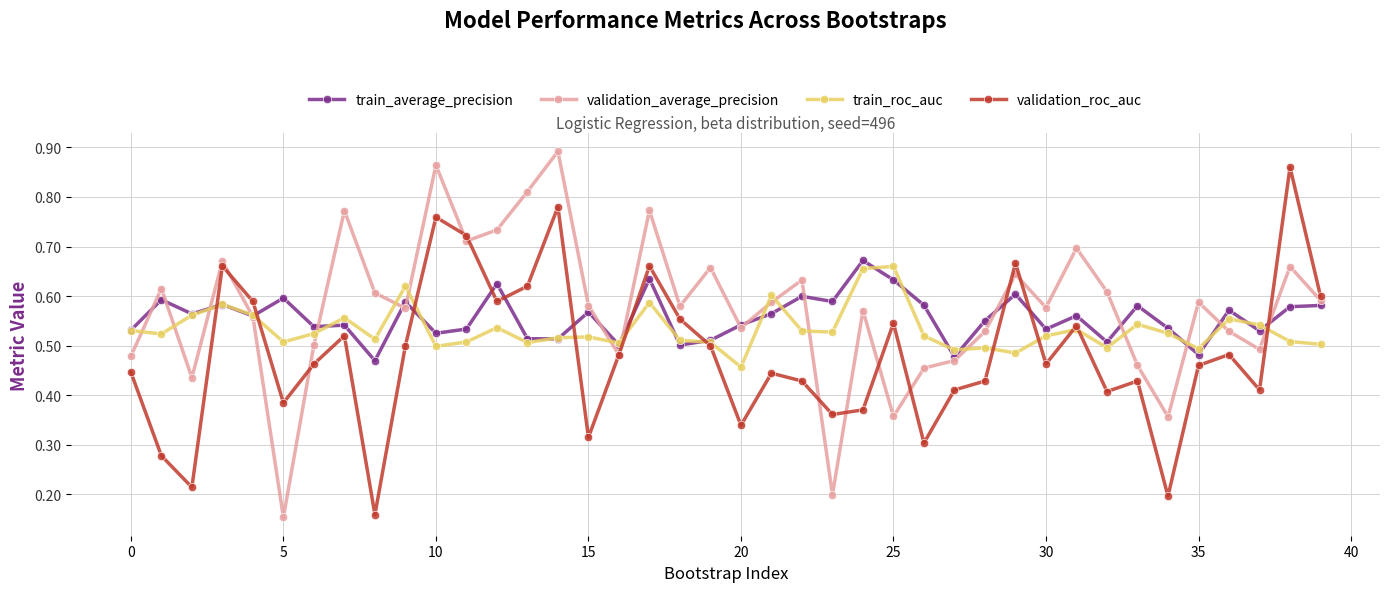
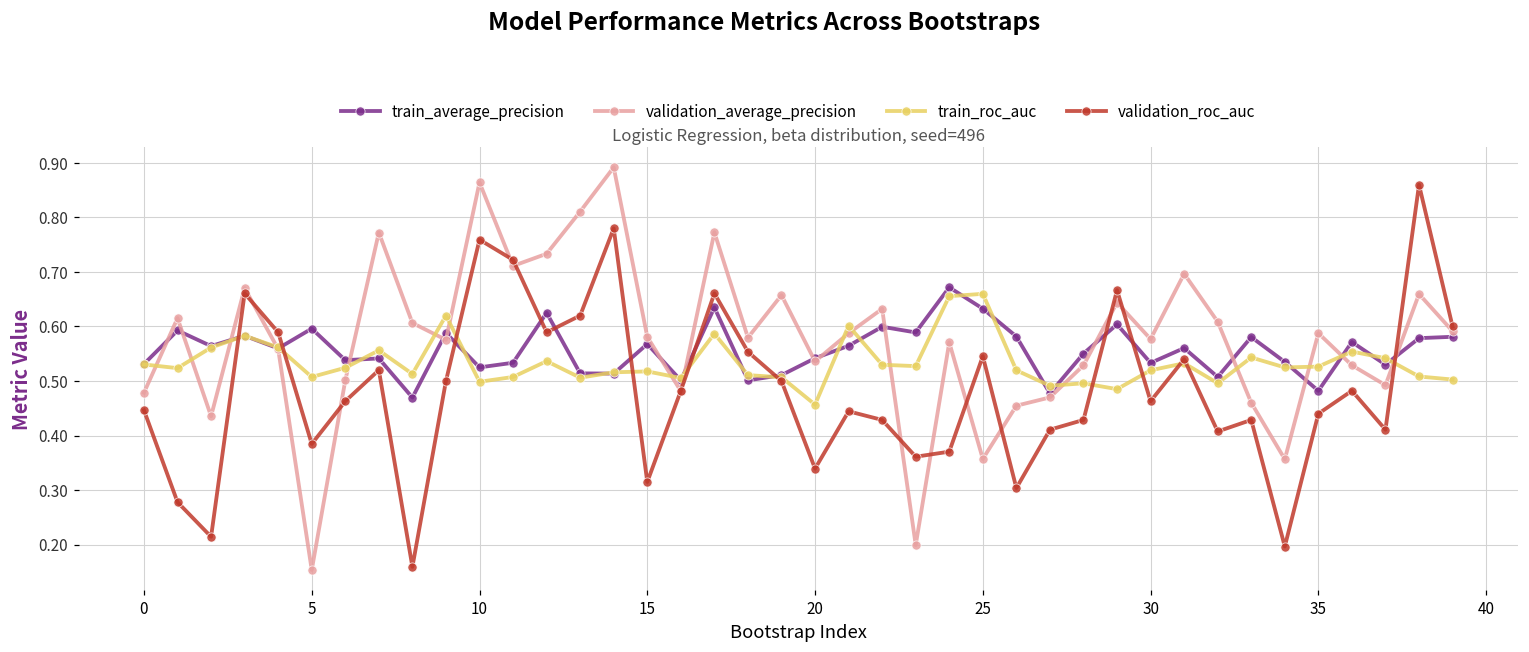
  {
    "train_average_precision": {
      "5": 0.60,
      "10": 0.53,
      "15": 0.57,
      "20": 0.54,
      "25": 0.63,
      "30": 0.53,
      "35": 0.48
    },
    "validation_average_precision": {
      "0": 0.48,
      "5": 0.15,
      "10": 0.86,
      "15": 0.58,
      "20": 0.54,
      "25": 0.36,
      "30": 0.58,
      "35": 0.59
    },
    "train_roc_auc": {
      "5": 0.51,
      "10": 0.50,
      "15": 0.52,
      "20": 0.46,
      "25": 0.66,
      "30": 0.52,
-     "35": 0.49
+     "35": 0.53
    },
    "validation_roc_auc": {
      "0": 0.45,
      "5": 0.38,
      "10": 0.76,
      "15": 0.31,
      "20": 0.34,
      "25": 0.55,
      "30": 0.46,
-     "35": 0.46
+     "35": 0.44
    }
  }
